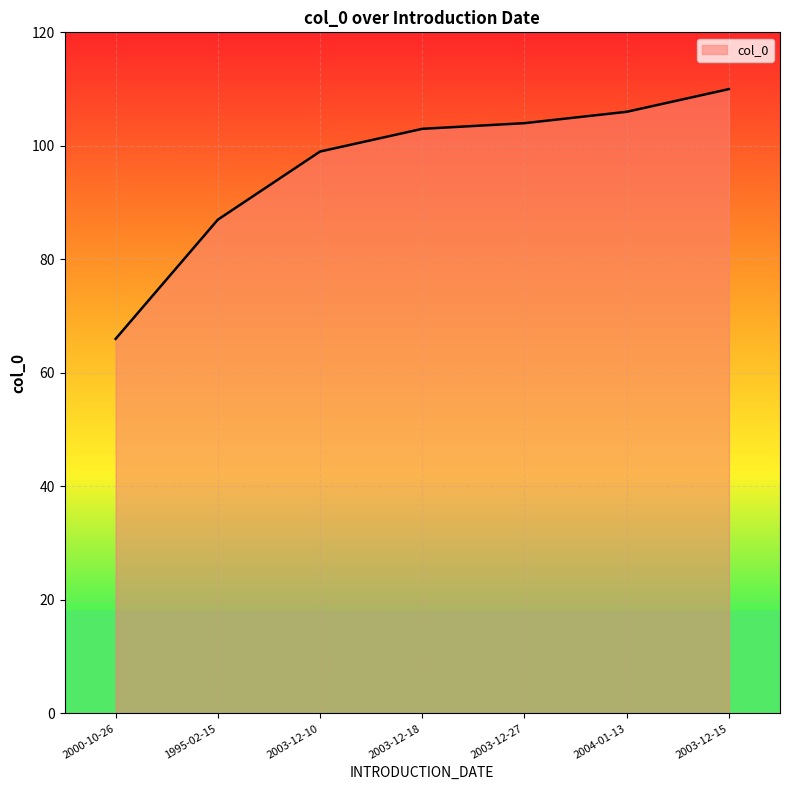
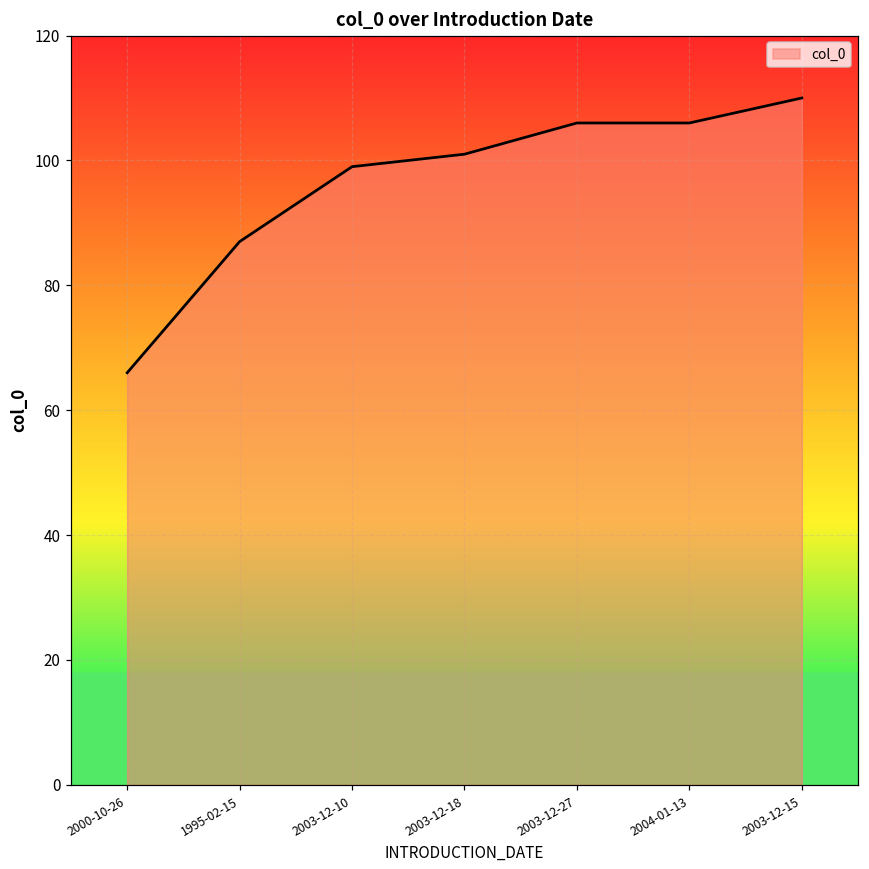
  {
    "2000-10-26": 66,
    "1995-02-15": 87,
    "2003-12-10": 99,
-   "2003-12-18": 103,
-   "2003-12-27": 104,
+   "2003-12-18": 101,
+   "2003-12-27": 106,
    "2004-01-13": 106,
    "2003-12-15": 110
  }
